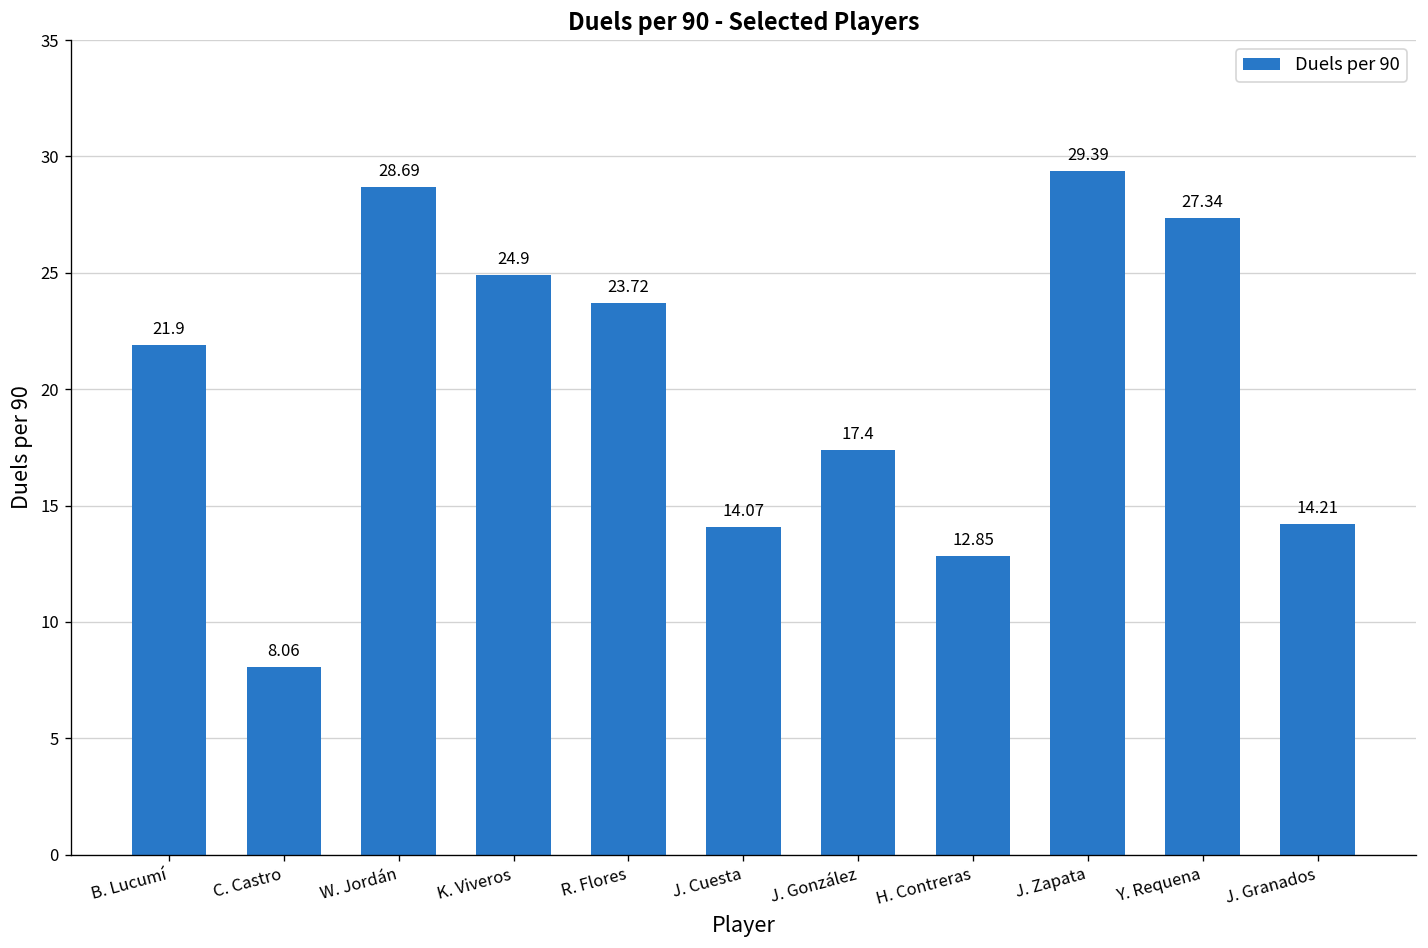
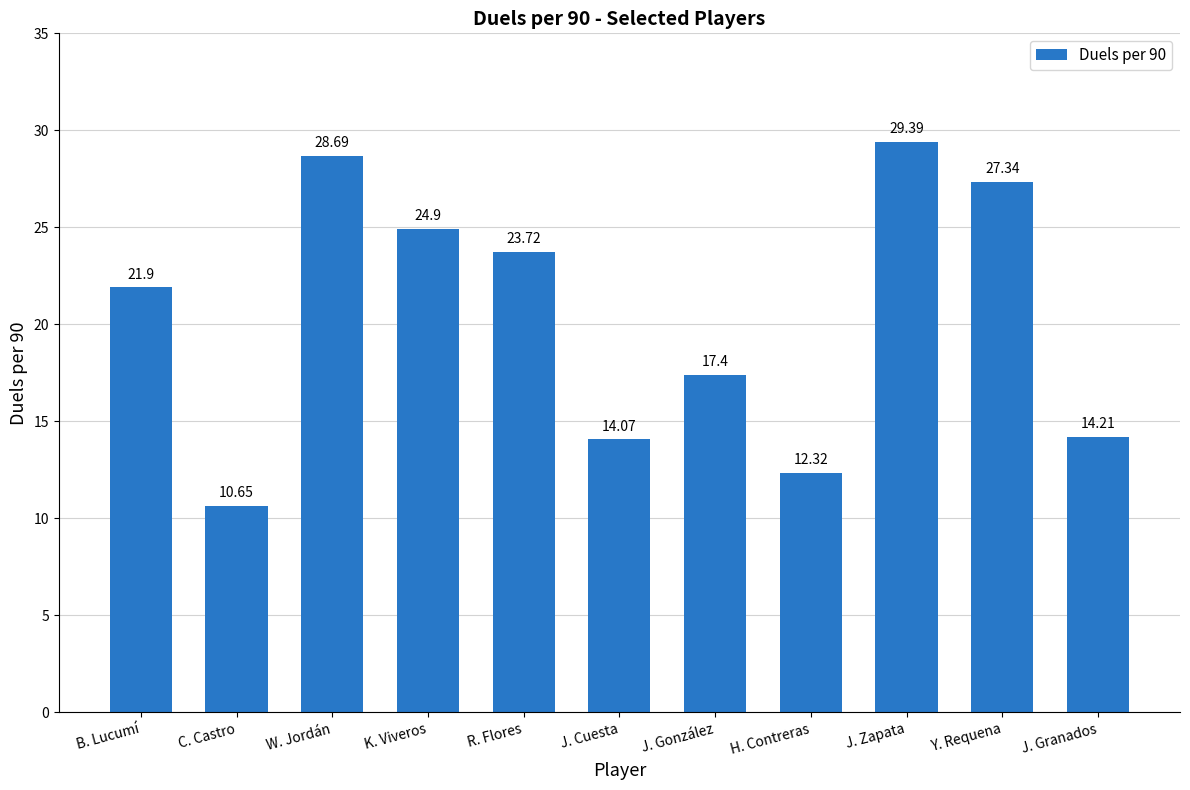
  {
    "B. Lucumí": 21.9,
-   "C. Castro": 8.06,
+   "C. Castro": 10.65,
    "W. Jordán": 28.69,
    "K. Viveros": 24.9,
    "R. Flores": 23.72,
    "J. Cuesta": 14.07,
    "J. González": 17.4,
-   "H. Contreras": 12.85,
+   "H. Contreras": 12.32,
    "J. Zapata": 29.39,
    "Y. Requena": 27.34,
    "J. Granados": 14.21
  }
